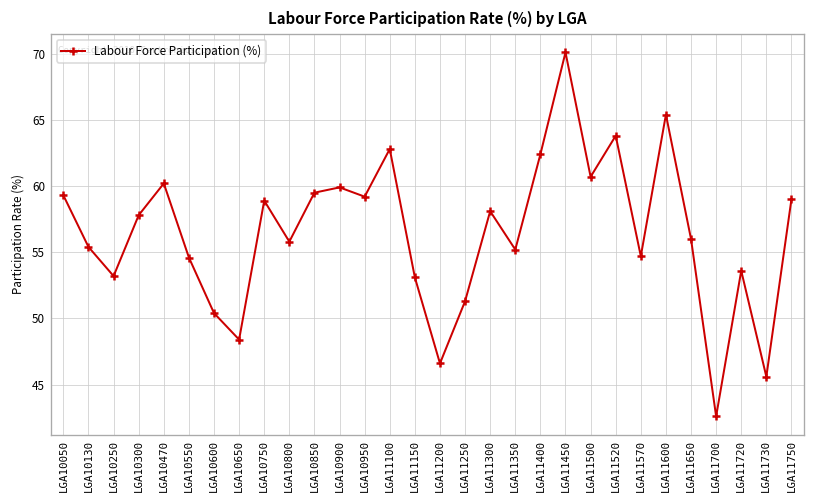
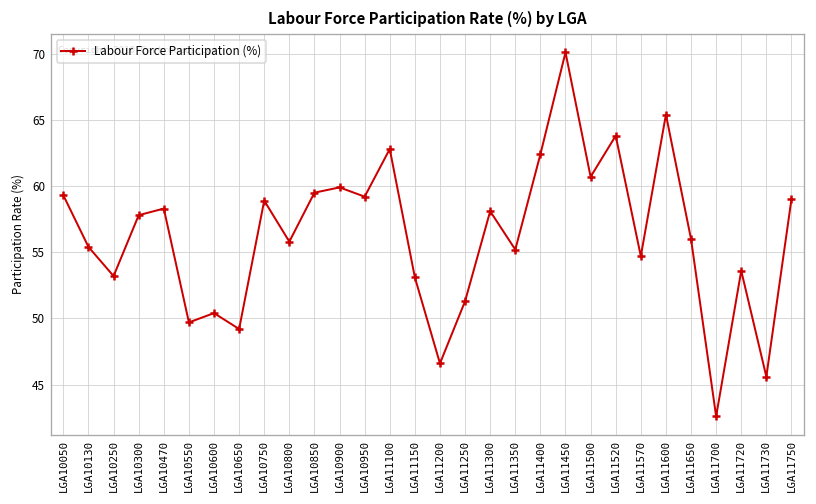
  {
    "LGA10050": 59.3,
    "LGA10130": 55.4,
    "LGA10250": 53.2,
    "LGA10300": 57.8,
-   "LGA10470": 60.2,
-   "LGA10550": 54.6,
+   "LGA10470": 58.3,
+   "LGA10550": 49.7,
    "LGA10600": 50.4,
-   "LGA10650": 48.4,
+   "LGA10650": 49.2,
    "LGA10750": 58.9,
    "LGA10800": 55.8,
    "LGA10850": 59.5,
    "LGA10900": 59.9,
    "LGA10950": 59.2,
    "LGA11100": 62.8,
    "LGA11150": 53.1,
    "LGA11200": 46.6,
    "LGA11250": 51.3,
    "LGA11300": 58.1,
    "LGA11350": 55.2,
    "LGA11400": 62.4,
    "LGA11450": 70.1,
    "LGA11500": 60.7,
    "LGA11520": 63.8,
    "LGA11570": 54.7,
    "LGA11600": 65.4,
    "LGA11650": 56.0,
    "LGA11700": 42.6,
    "LGA11720": 53.6,
    "LGA11730": 45.6,
    "LGA11750": 59.0
  }
